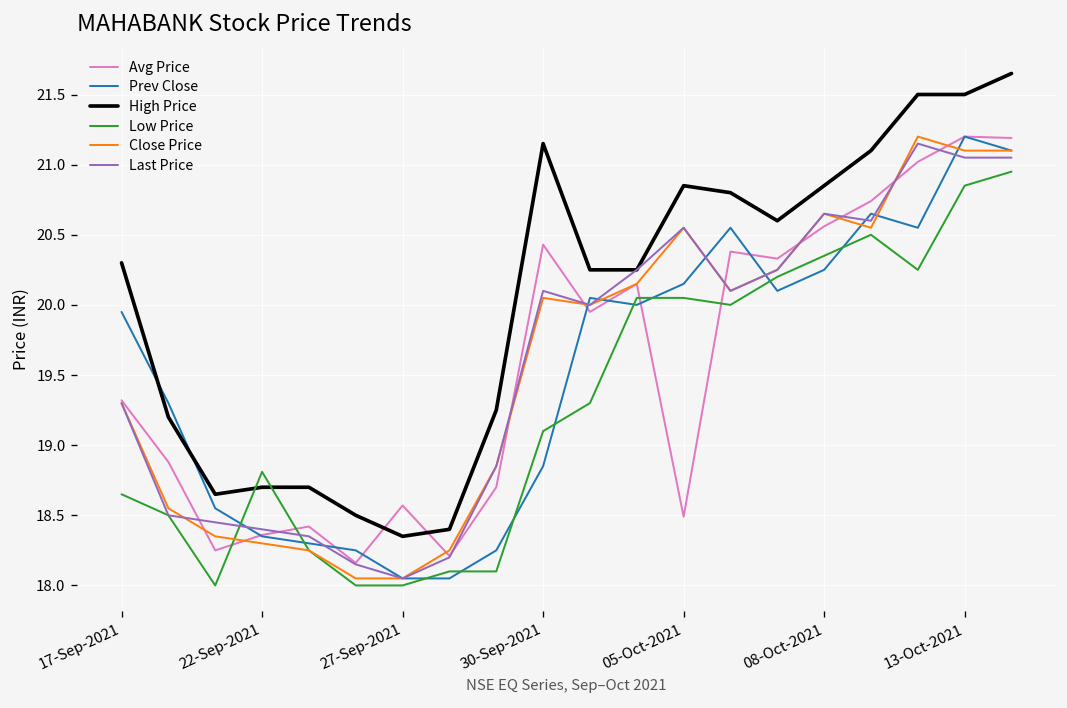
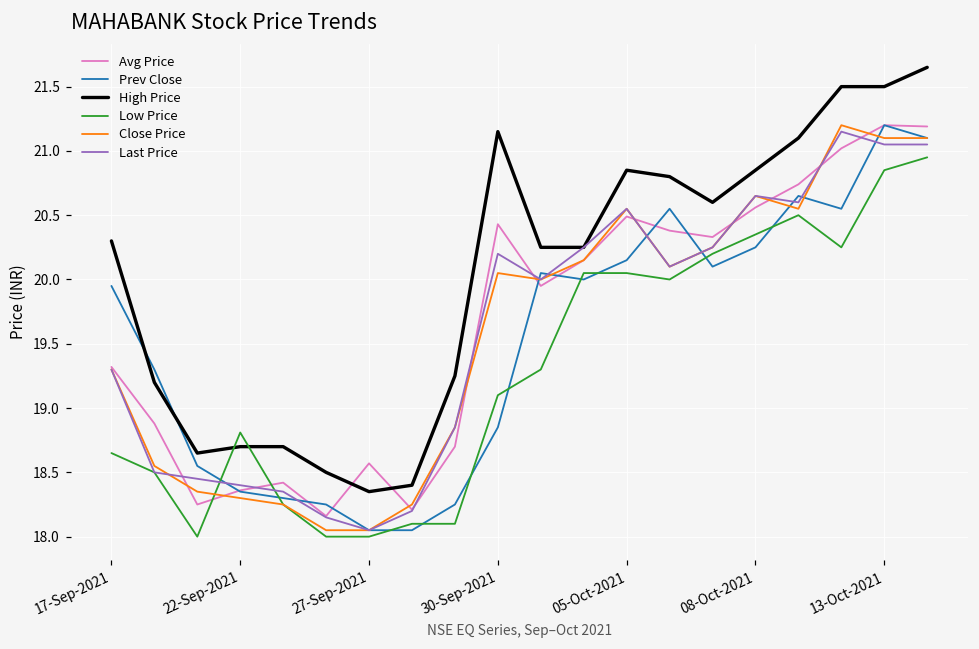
  {
    "Avg Price": {
      "27-Sep-2021": 18.57,
      "30-Sep-2021": 20.43,
-     "05-Oct-2021": 18.49,
+     "05-Oct-2021": 20.49,
      "08-Oct-2021": 20.56
    },
    "Prev Close": {
      "17-Sep-2021": 19.95,
      "30-Sep-2021": 18.85,
      "05-Oct-2021": 20.15,
      "08-Oct-2021": 20.25
    },
    "High Price": {
      "17-Sep-2021": 20.30,
      "22-Sep-2021": 18.70,
      "27-Sep-2021": 18.35,
      "30-Sep-2021": 21.15,
      "05-Oct-2021": 20.85,
      "08-Oct-2021": 20.85,
      "13-Oct-2021": 21.50
    },
    "Low Price": {
      "17-Sep-2021": 18.65,
      "22-Sep-2021": 18.81,
      "27-Sep-2021": 18.00,
      "30-Sep-2021": 19.10,
      "05-Oct-2021": 20.05,
      "08-Oct-2021": 20.35,
      "13-Oct-2021": 20.85
    },
    "Close Price": {
      "22-Sep-2021": 18.30,
      "30-Sep-2021": 20.05,
      "13-Oct-2021": 21.10
    },
    "Last Price": {
      "22-Sep-2021": 18.4,
-     "30-Sep-2021": 20.1,
+     "30-Sep-2021": 20.2,
      "13-Oct-2021": 21.05
    }
  }
